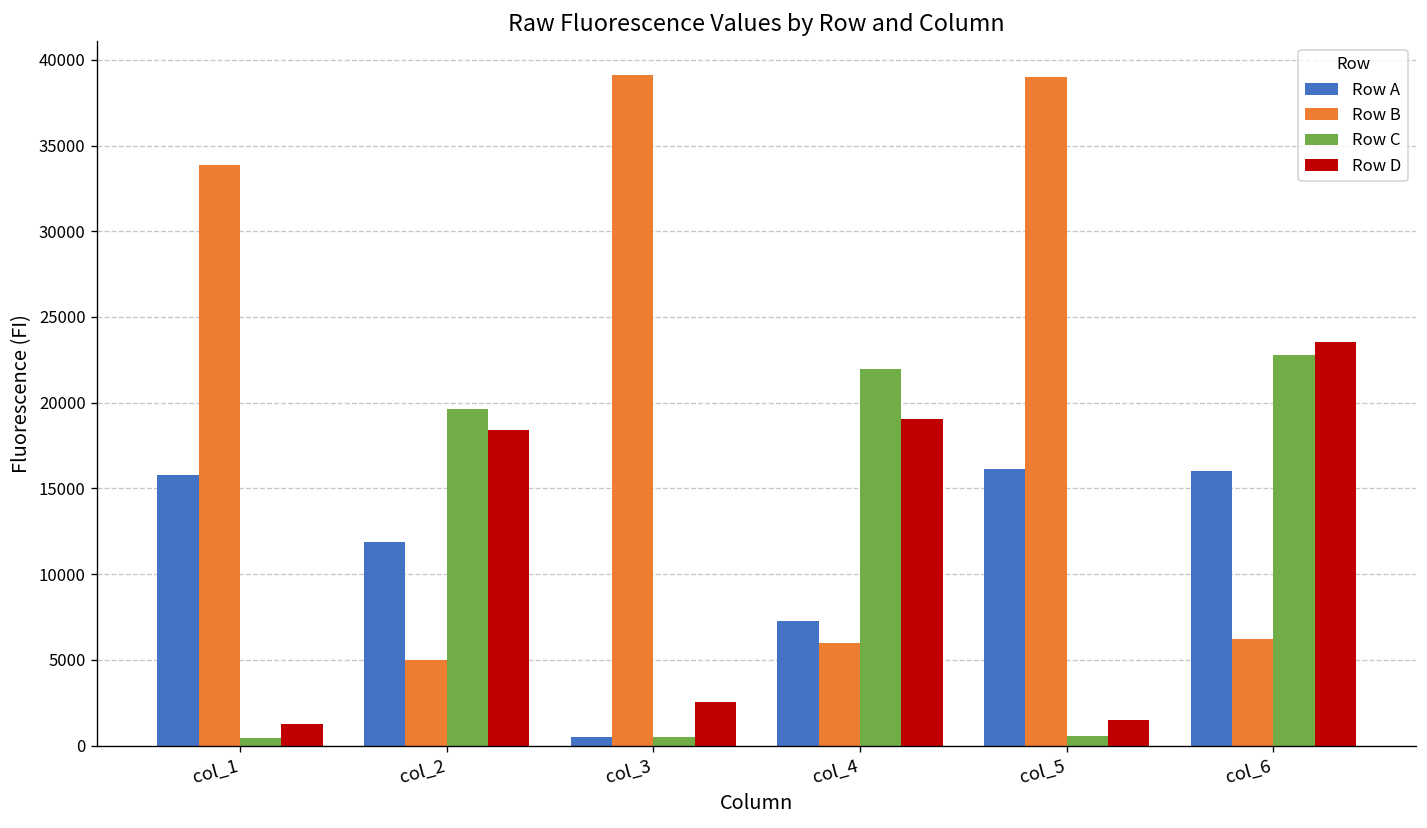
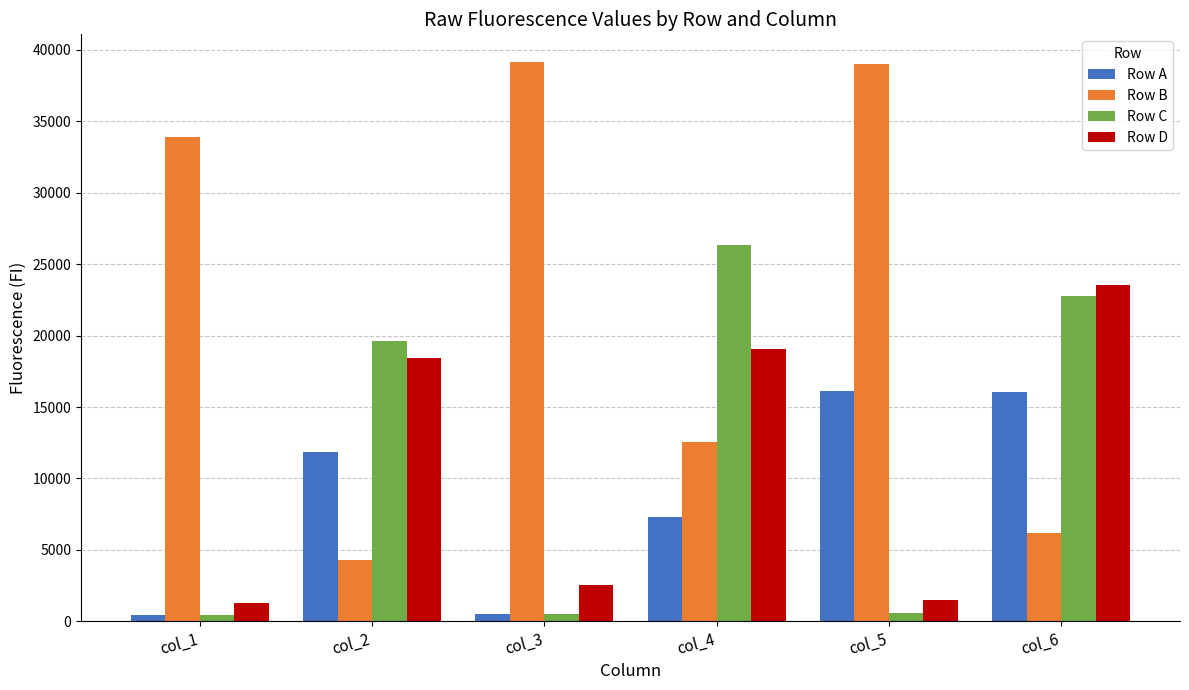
  {
    "Row A": {
-     "col_1": 15800,
+     "col_1": 400,
      "col_2": 11900,
      "col_3": 500,
      "col_4": 7300,
      "col_5": 16100,
      "col_6": 16000
    },
    "Row B": {
      "col_1": 33900,
-     "col_2": 5000,
+     "col_2": 4300,
      "col_3": 39100,
-     "col_4": 6000,
+     "col_4": 12600,
      "col_5": 39000,
      "col_6": 6200
    },
    "Row C": {
      "col_1": 500,
      "col_2": 19700,
      "col_3": 500,
-     "col_4": 22000,
+     "col_4": 26300,
      "col_5": 600,
      "col_6": 22800
    },
    "Row D": {
      "col_1": 1300,
      "col_2": 18400,
      "col_3": 2500,
      "col_4": 19000,
      "col_5": 1500,
      "col_6": 23600
    }
  }
